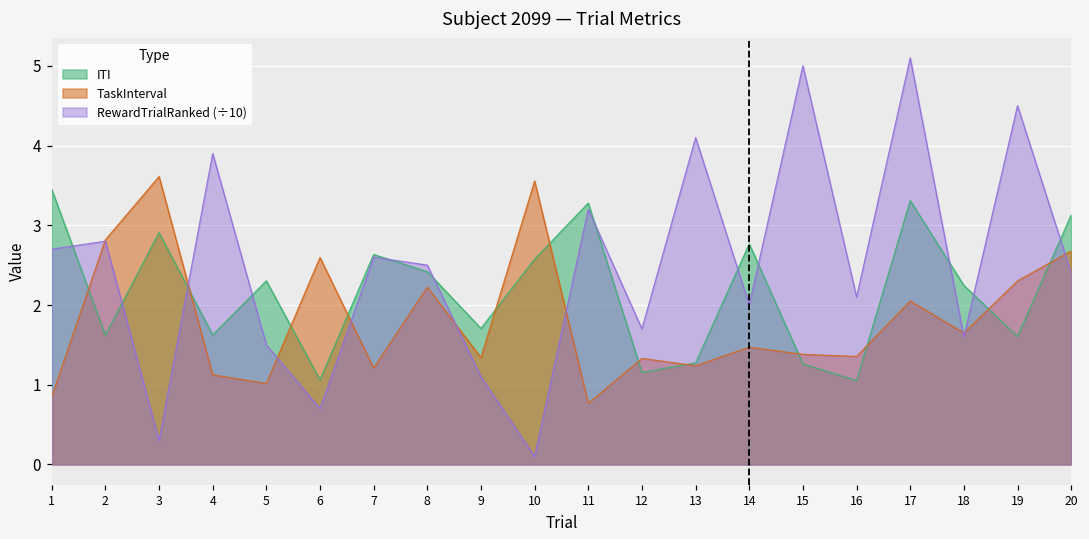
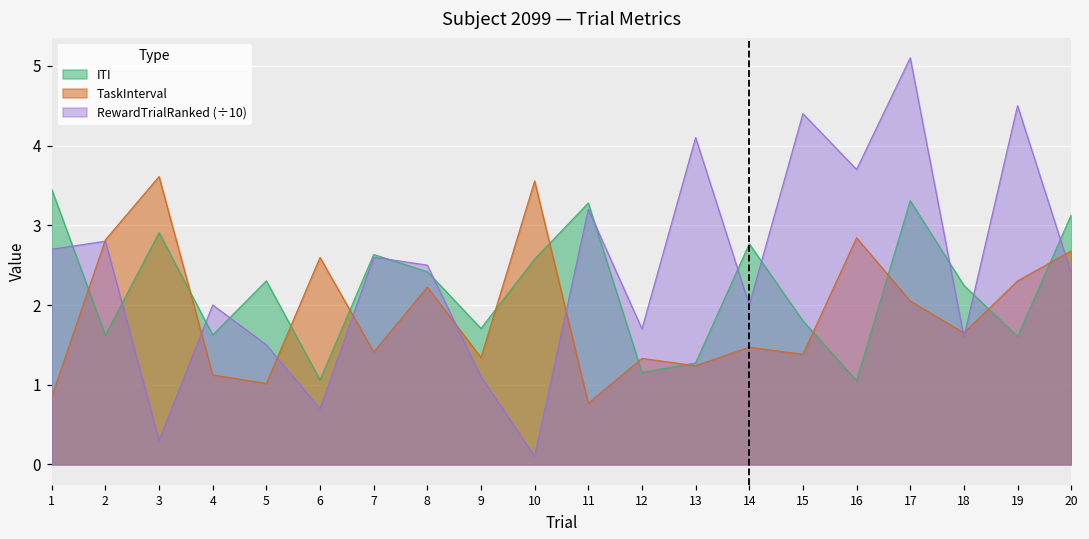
  {
    "ITI": {
      "1": 3.4,
      "2": 1.6,
      "3": 2.9,
      "4": 1.6,
      "5": 2.3,
      "6": 1.1,
      "8": 2.4,
      "9": 1.7,
      "10": 2.6,
      "11": 3.3,
      "12": 1.2,
      "14": 2.8,
-     "15": 1.3,
+     "15": 1.8,
      "16": 1.1,
      "17": 3.3,
      "18": 2.2,
      "19": 1.6,
      "20": 3.1
    },
    "TaskInterval": {
      "1": 0.8,
      "3": 3.6,
      "4": 1.1,
      "5": 1.0,
      "6": 2.6,
-     "7": 1.2,
+     "7": 1.4,
      "8": 2.2,
      "9": 1.3,
      "10": 3.6,
      "11": 0.8,
      "12": 1.3,
      "14": 1.5,
      "15": 1.4,
-     "16": 1.4,
+     "16": 2.8,
      "17": 2.0,
      "18": 1.6,
      "19": 2.3,
      "20": 2.7
    },
    "RewardTrialRanked (÷10)": {
      "1": 2.7,
      "3": 0.3,
-     "4": 3.9,
+     "4": 2.0,
      "5": 1.5,
      "6": 0.7,
      "8": 2.5,
      "9": 1.1,
      "10": 0.1,
      "11": 3.2,
      "12": 1.7,
      "13": 4.1,
      "14": 2.0,
-     "15": 5.0,
-     "16": 2.1,
+     "15": 4.4,
+     "16": 3.7,
      "17": 5.1,
      "18": 1.6,
      "19": 4.5,
      "20": 2.4
    }
  }
